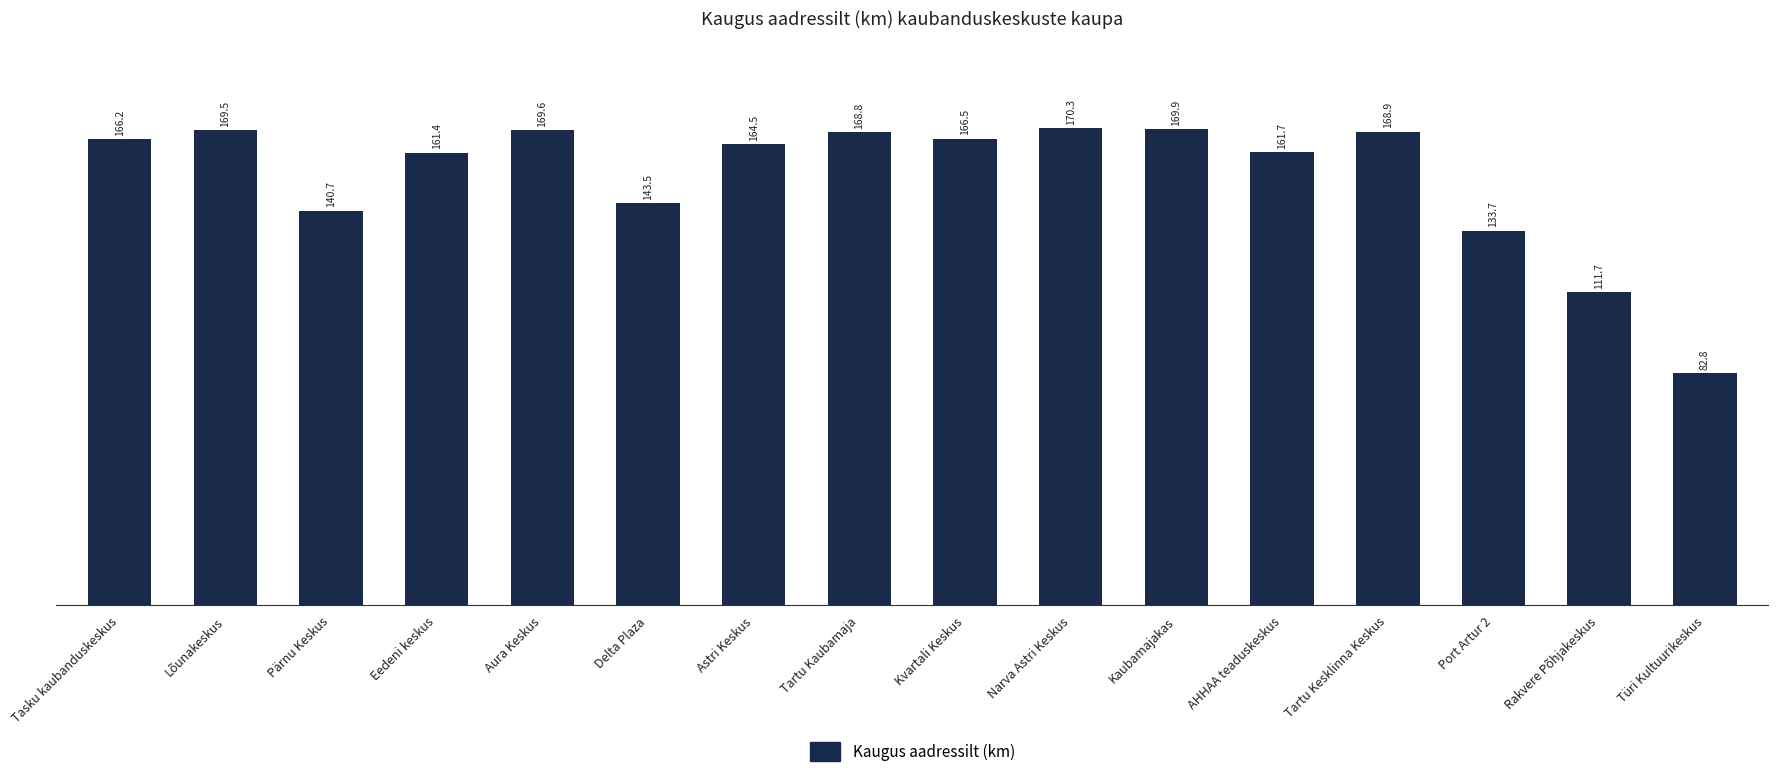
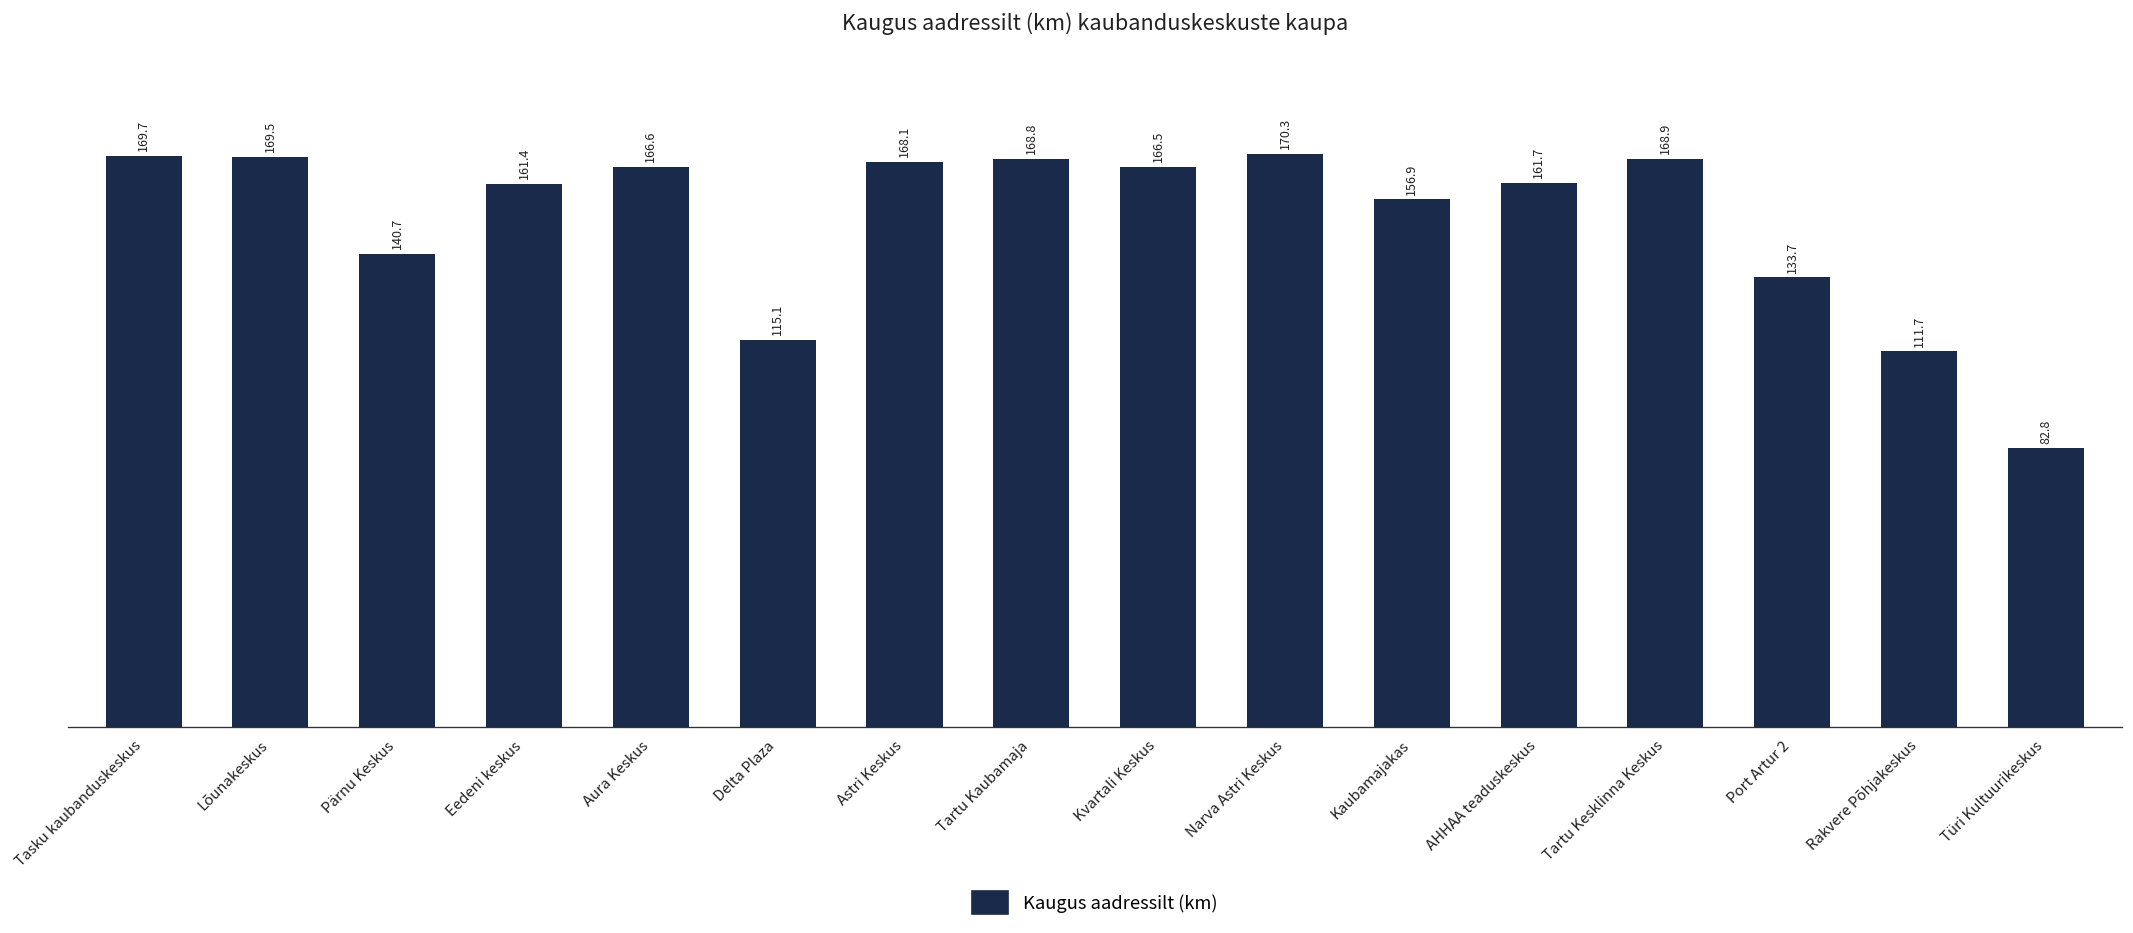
  {
-   "Tasku kaubanduskeskus": 166.2,
+   "Tasku kaubanduskeskus": 169.7,
    "Lõunakeskus": 169.5,
    "Pärnu Keskus": 140.7,
    "Eedeni keskus": 161.4,
-   "Aura Keskus": 169.6,
-   "Delta Plaza": 143.5,
-   "Astri Keskus": 164.5,
+   "Aura Keskus": 166.6,
+   "Delta Plaza": 115.1,
+   "Astri Keskus": 168.1,
    "Tartu Kaubamaja": 168.8,
    "Kvartali Keskus": 166.5,
    "Narva Astri Keskus": 170.3,
-   "Kaubamajakas": 169.9,
+   "Kaubamajakas": 156.9,
    "AHHAA teaduskeskus": 161.7,
    "Tartu Kesklinna Keskus": 168.9,
    "Port Artur 2": 133.7,
    "Rakvere Põhjakeskus": 111.7,
    "Türi Kultuurikeskus": 82.8
  }
